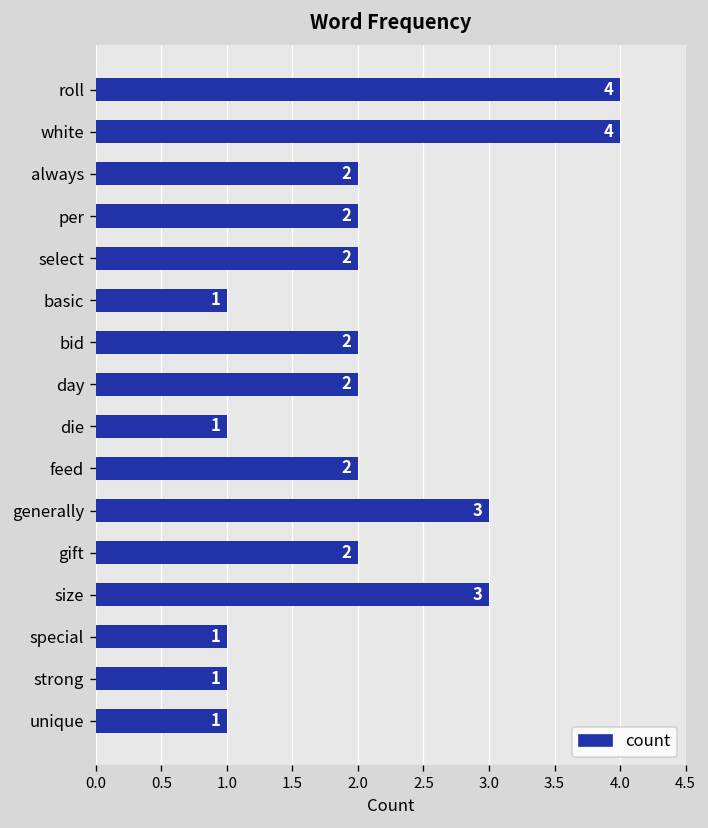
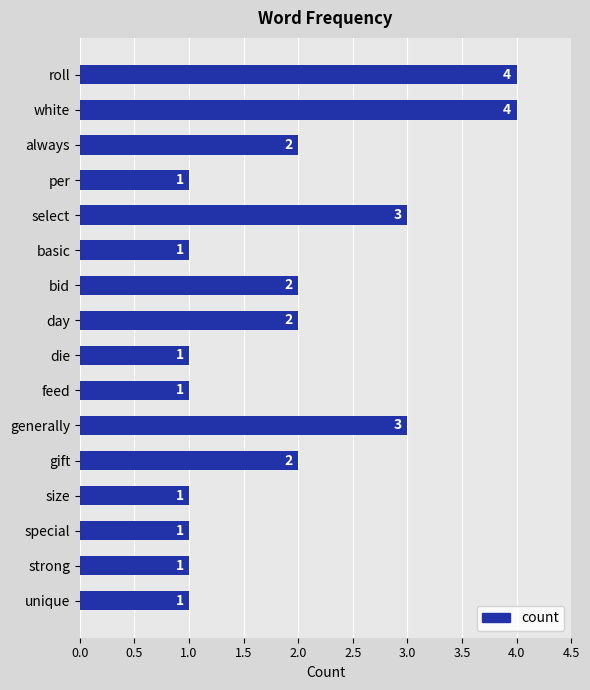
  {
    "roll": 4,
    "white": 4,
    "always": 2,
-   "per": 2,
-   "select": 2,
+   "per": 1,
+   "select": 3,
    "basic": 1,
    "bid": 2,
    "day": 2,
    "die": 1,
-   "feed": 2,
+   "feed": 1,
    "generally": 3,
    "gift": 2,
-   "size": 3,
+   "size": 1,
    "special": 1,
    "strong": 1,
    "unique": 1
  }
